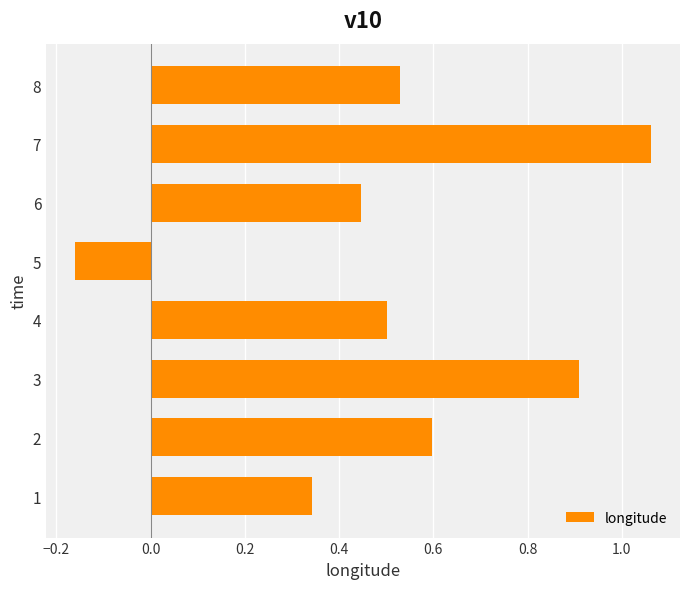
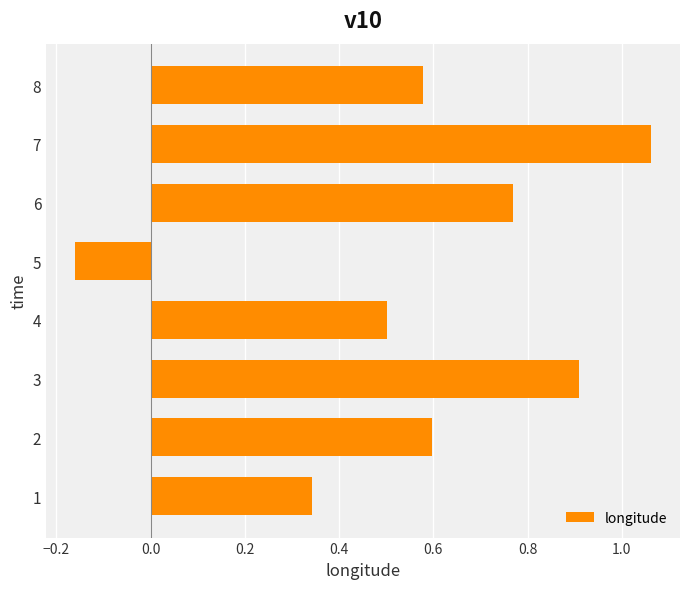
  {
-   "8": 0.53,
+   "8": 0.58,
    "7": 1.06,
-   "6": 0.45,
+   "6": 0.77,
    "5": -0.16,
    "4": 0.50,
    "3": 0.91,
    "2": 0.60,
    "1": 0.34
  }
